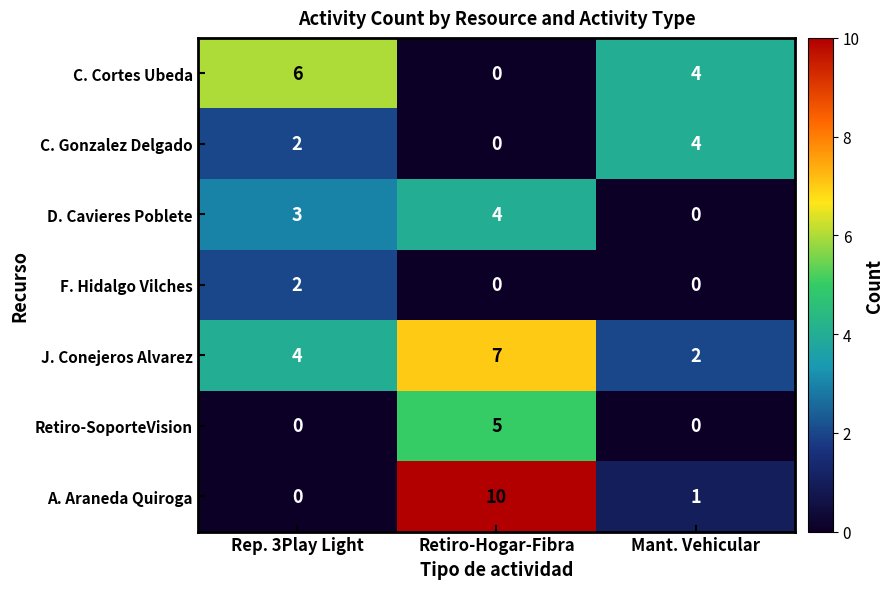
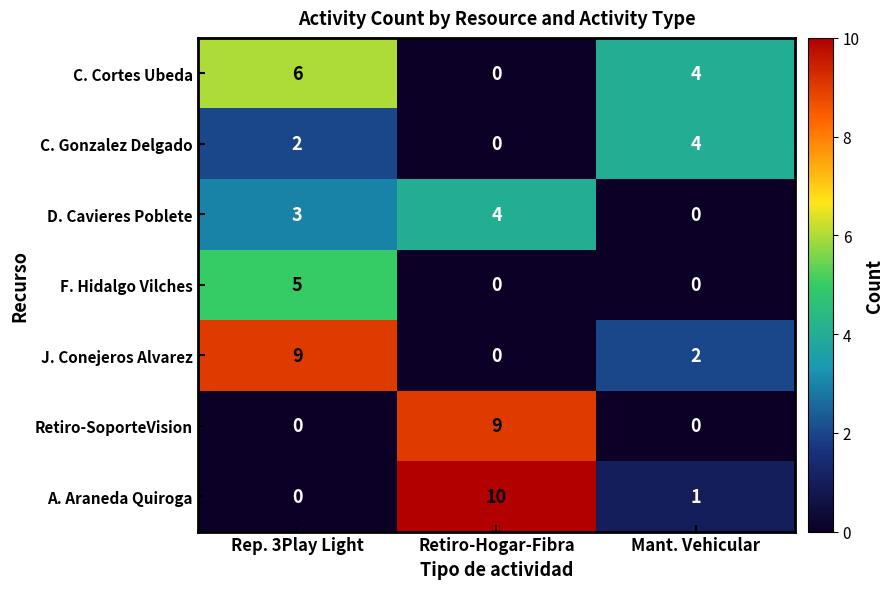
  {
    "C. Cortes Ubeda": {
      "Rep. 3Play Light": 6,
      "Retiro-Hogar-Fibra": 0,
      "Mant. Vehicular": 4
    },
    "C. Gonzalez Delgado": {
      "Rep. 3Play Light": 2,
      "Retiro-Hogar-Fibra": 0,
      "Mant. Vehicular": 4
    },
    "D. Cavieres Poblete": {
      "Rep. 3Play Light": 3,
      "Retiro-Hogar-Fibra": 4,
      "Mant. Vehicular": 0
    },
    "F. Hidalgo Vilches": {
-     "Rep. 3Play Light": 2,
+     "Rep. 3Play Light": 5,
      "Retiro-Hogar-Fibra": 0,
      "Mant. Vehicular": 0
    },
    "J. Conejeros Alvarez": {
-     "Rep. 3Play Light": 4,
-     "Retiro-Hogar-Fibra": 7,
+     "Rep. 3Play Light": 9,
+     "Retiro-Hogar-Fibra": 0,
      "Mant. Vehicular": 2
    },
    "Retiro-SoporteVision": {
      "Rep. 3Play Light": 0,
-     "Retiro-Hogar-Fibra": 5,
+     "Retiro-Hogar-Fibra": 9,
      "Mant. Vehicular": 0
    },
    "A. Araneda Quiroga": {
      "Rep. 3Play Light": 0,
      "Retiro-Hogar-Fibra": 10,
      "Mant. Vehicular": 1
    }
  }
